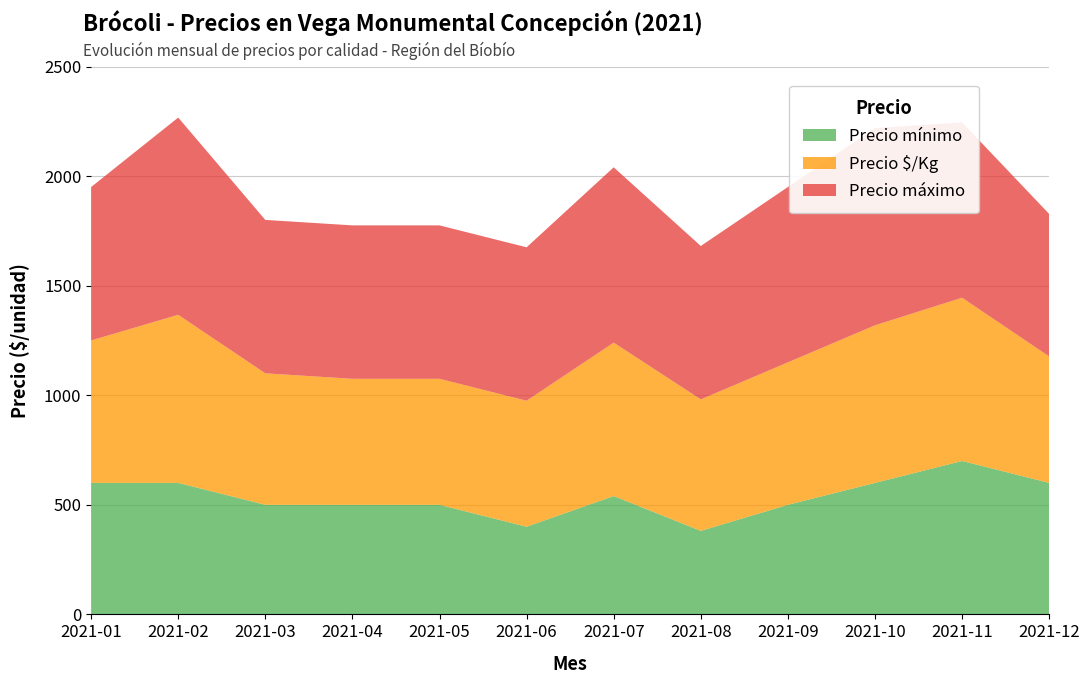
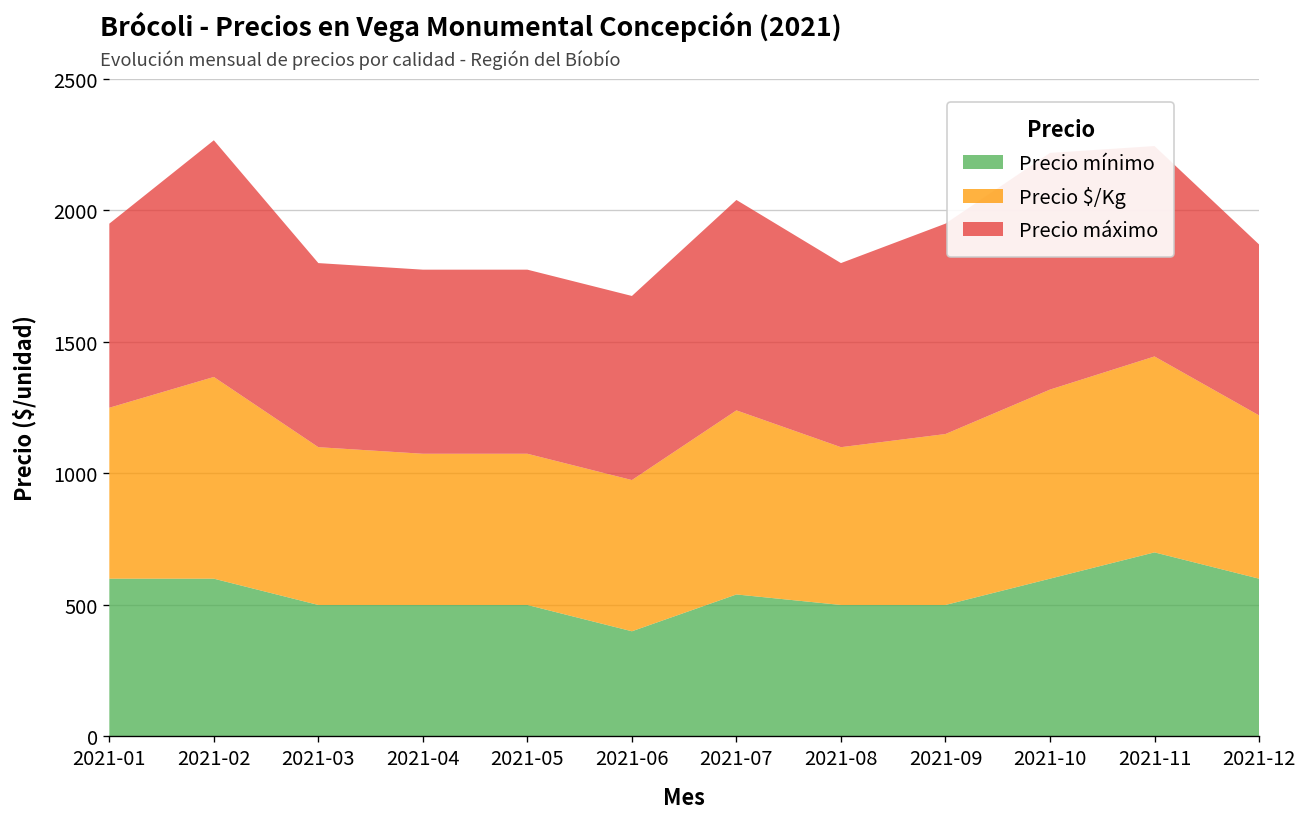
  {
    "Precio mínimo": {
      "2021-01": 600,
      "2021-02": 600,
      "2021-03": 500,
      "2021-04": 500,
      "2021-05": 500,
      "2021-06": 400,
      "2021-07": 540,
-     "2021-08": 380,
+     "2021-08": 500,
      "2021-09": 500,
      "2021-10": 600,
      "2021-11": 700,
      "2021-12": 600
    },
    "Precio $/Kg": {
      "2021-01": 650,
      "2021-02": 770,
      "2021-03": 600,
      "2021-04": 580,
      "2021-05": 580,
      "2021-06": 580,
      "2021-07": 700,
      "2021-08": 600,
      "2021-09": 650,
      "2021-10": 720,
      "2021-11": 750,
-     "2021-12": 580
+     "2021-12": 620
    },
    "Precio máximo": {
      "2021-01": 700,
      "2021-02": 900,
      "2021-03": 700,
      "2021-04": 700,
      "2021-05": 700,
      "2021-06": 700,
      "2021-07": 800,
      "2021-08": 700,
      "2021-09": 800,
      "2021-12": 650
    }
  }
